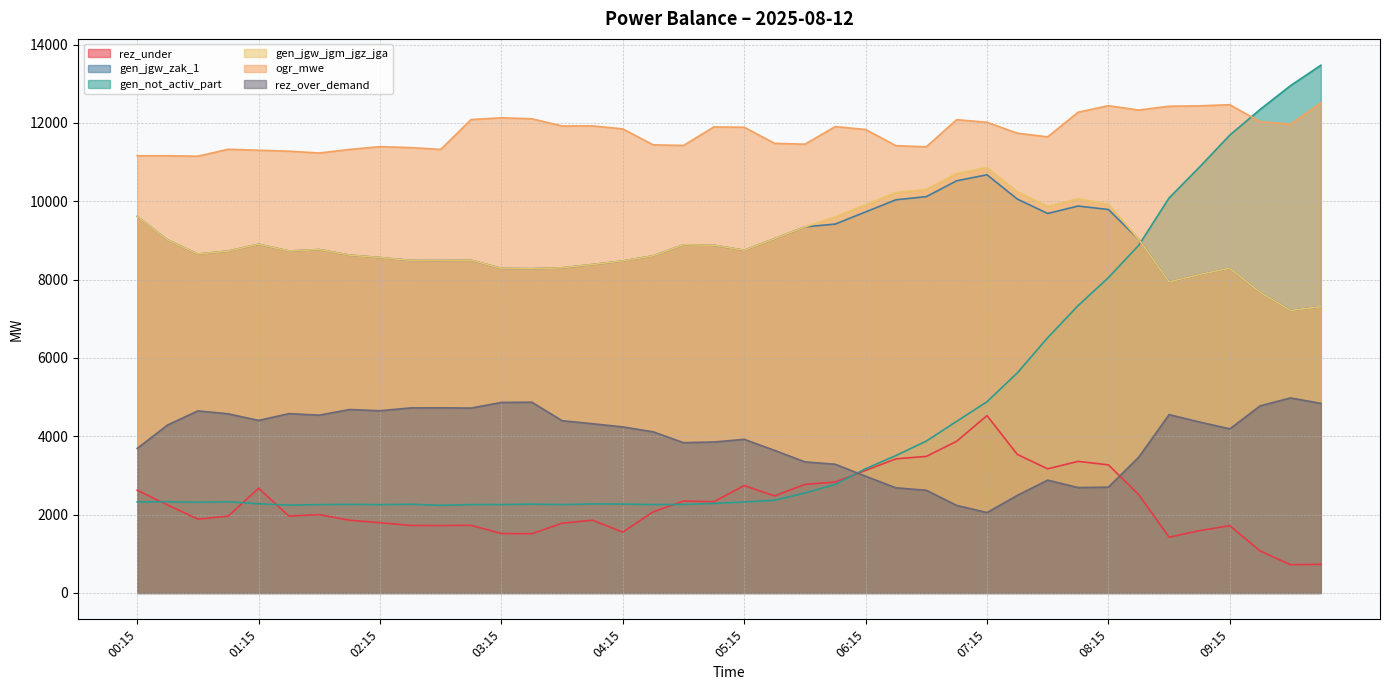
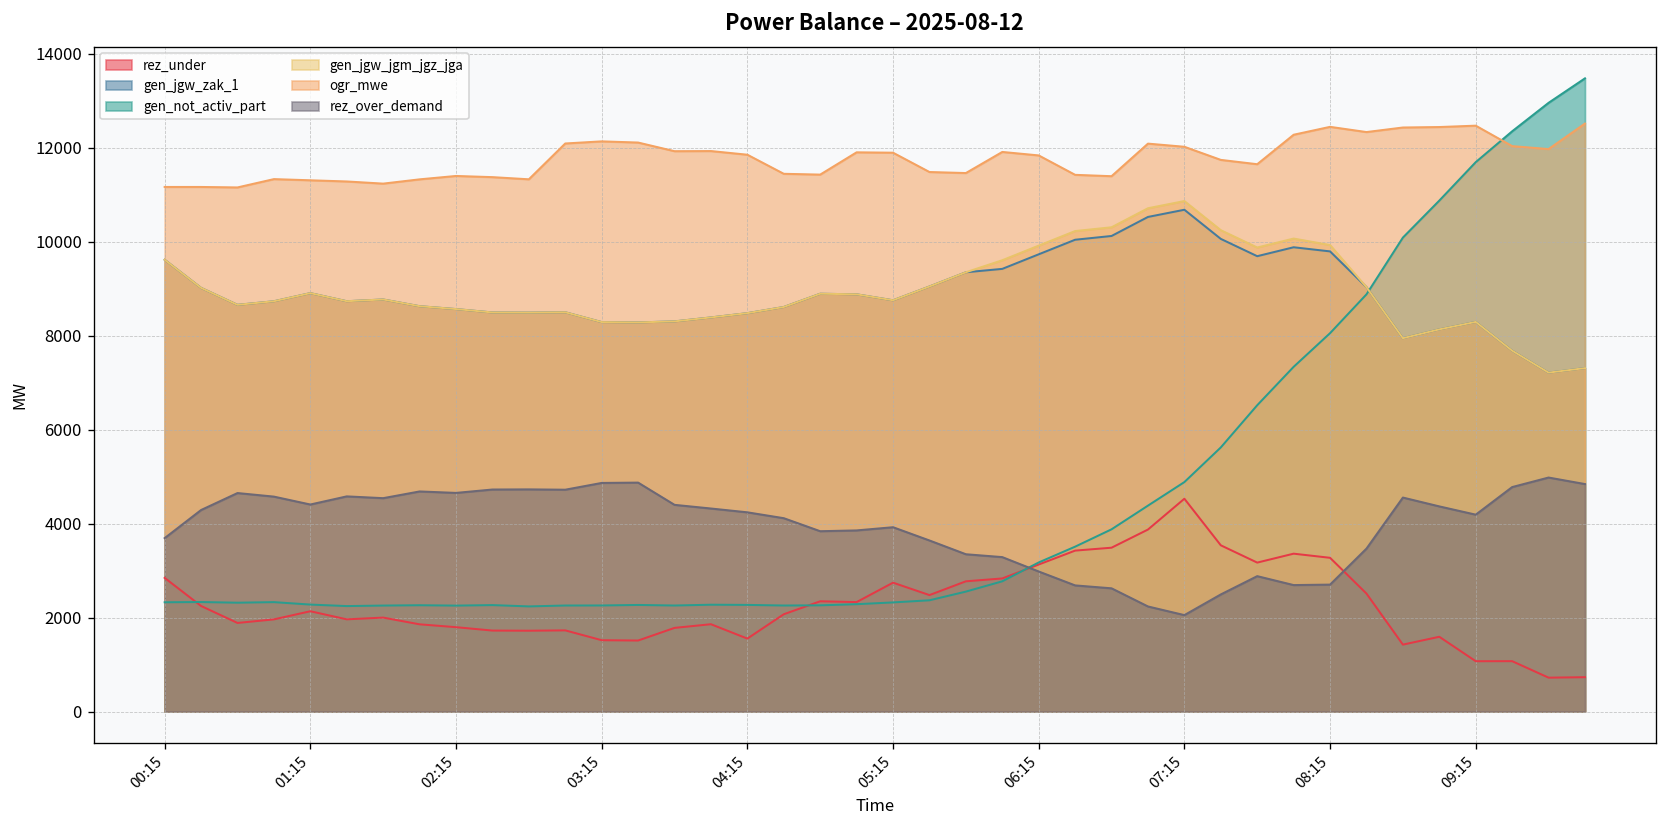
  {
    "rez_under": {
-     "00:15": 2600,
-     "01:15": 2700,
+     "00:15": 2800,
+     "01:15": 2100,
      "02:15": 1800,
      "03:15": 1500,
      "04:15": 1600,
      "05:15": 2700,
      "07:15": 4500,
      "08:15": 3300,
-     "09:15": 1700
+     "09:15": 1100
    }
  }
